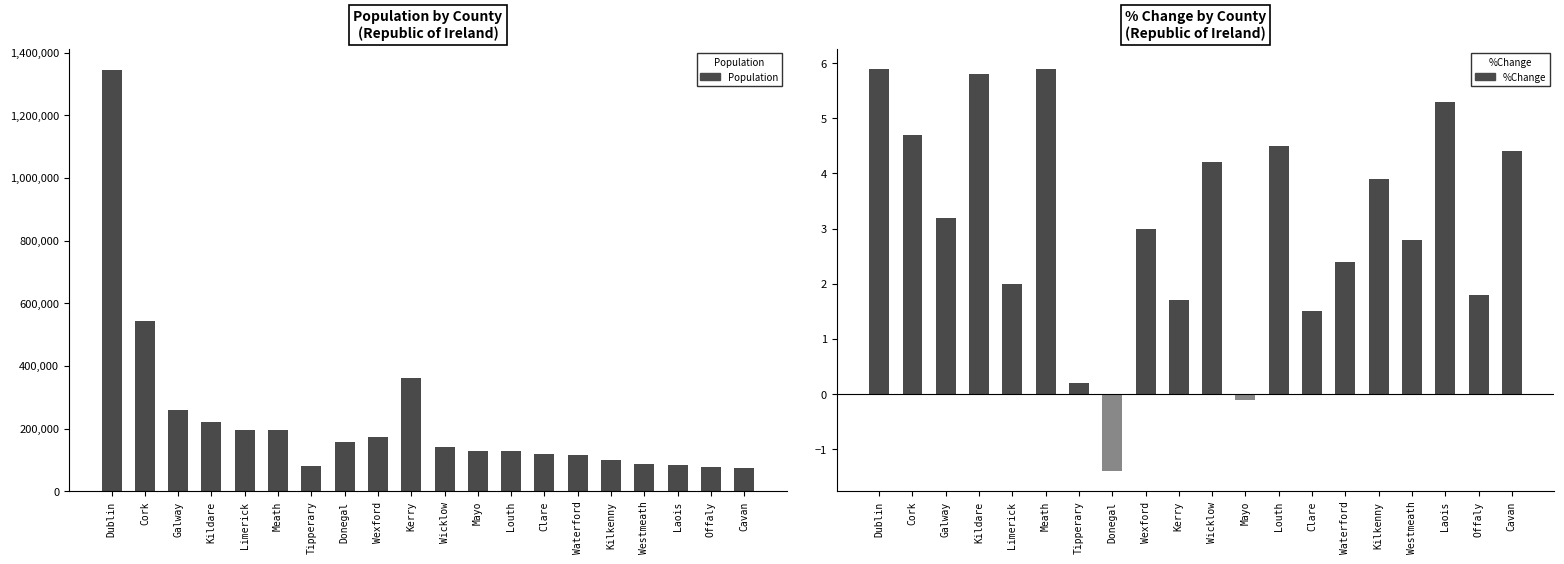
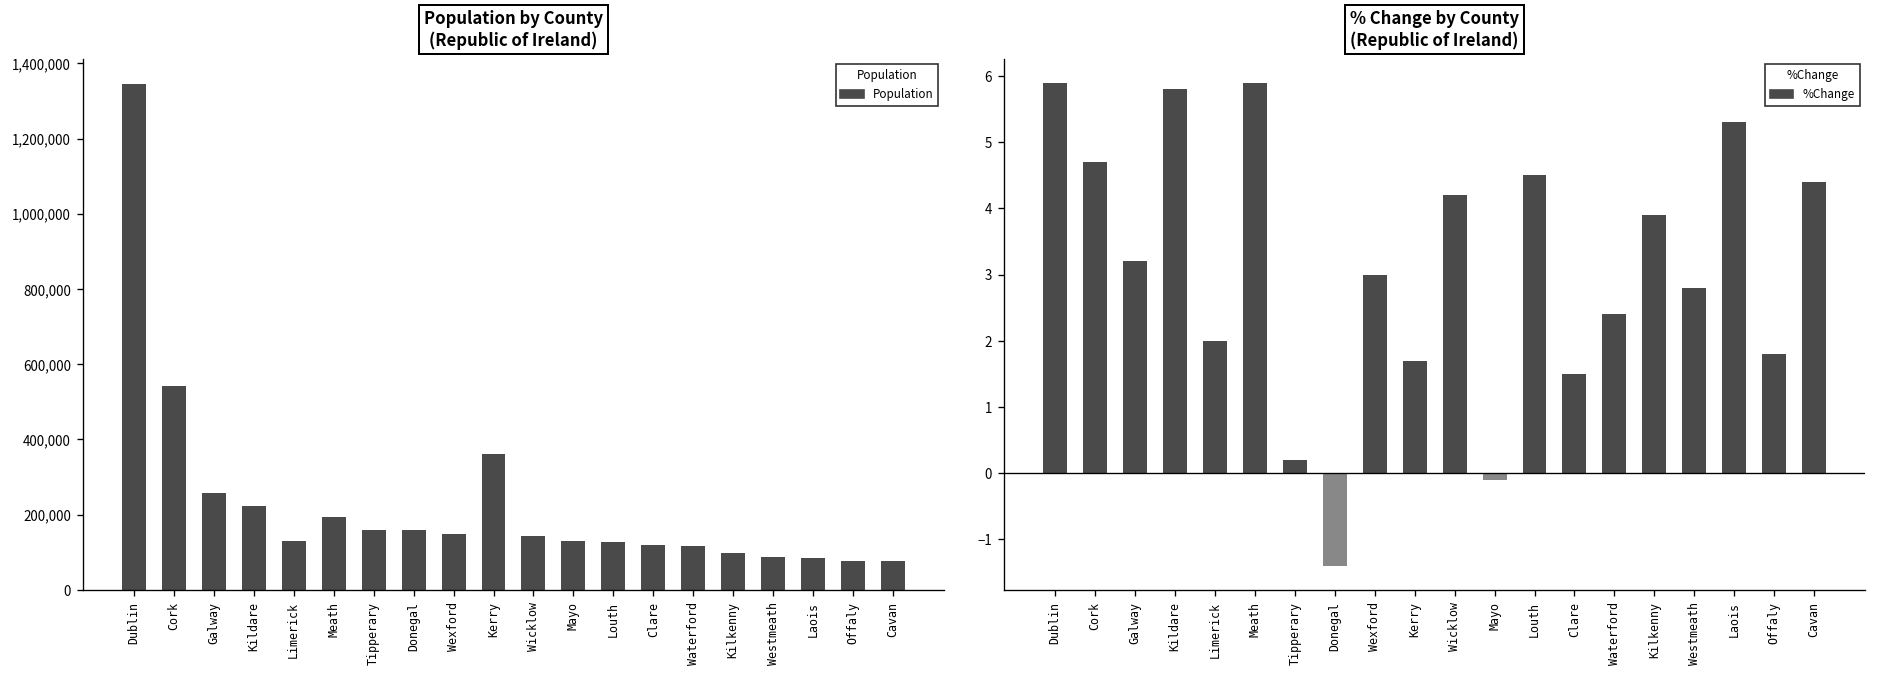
  {
    "Population by County (Republic of Ireland)": {
      "Dublin": "1,350,000",
      "Cork": "540,000",
      "Galway": "260,000",
      "Kildare": "220,000",
-     "Limerick": "200,000",
+     "Limerick": "130,000",
      "Meath": "190,000",
-     "Tipperary": "80,000",
+     "Tipperary": "160,000",
      "Donegal": "160,000",
-     "Wexford": "180,000",
+     "Wexford": "150,000",
      "Kerry": "360,000",
      "Wicklow": "140,000",
      "Mayo": "130,000",
      "Louth": "130,000",
      "Clare": "120,000",
      "Waterford": "120,000",
      "Kilkenny": "100,000",
      "Westmeath": "90,000",
      "Laois": "80,000",
      "Offaly": "80,000",
      "Cavan": "80,000"
    },
    "% Change by County (Republic of Ireland)": {
      "Dublin": "5.9",
      "Cork": "4.7",
      "Galway": "3.2",
      "Kildare": "5.8",
      "Limerick": "2.0",
      "Meath": "5.9",
      "Tipperary": "0.2",
      "Donegal": "-1.4",
      "Wexford": "3.0",
      "Kerry": "1.7",
      "Wicklow": "4.2",
      "Mayo": "-0.1",
      "Louth": "4.5",
      "Clare": "1.5",
      "Waterford": "2.4",
      "Kilkenny": "3.9",
      "Westmeath": "2.8",
      "Laois": "5.3",
      "Offaly": "1.8",
      "Cavan": "4.4"
    }
  }
